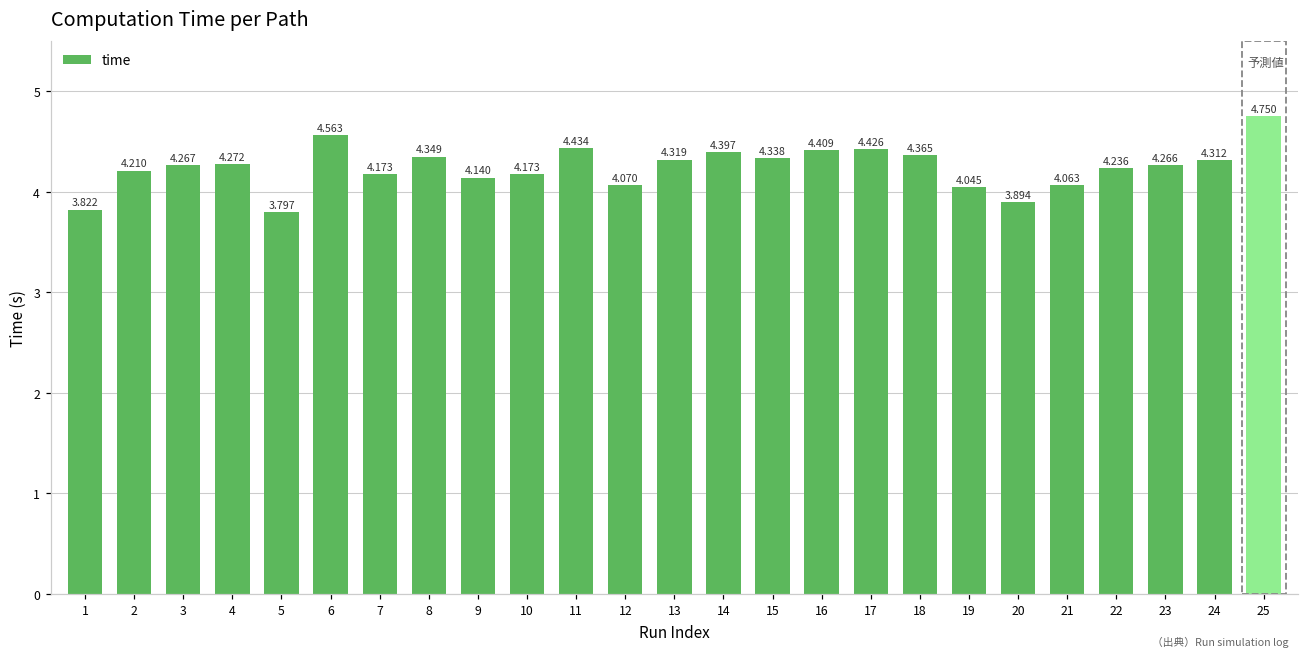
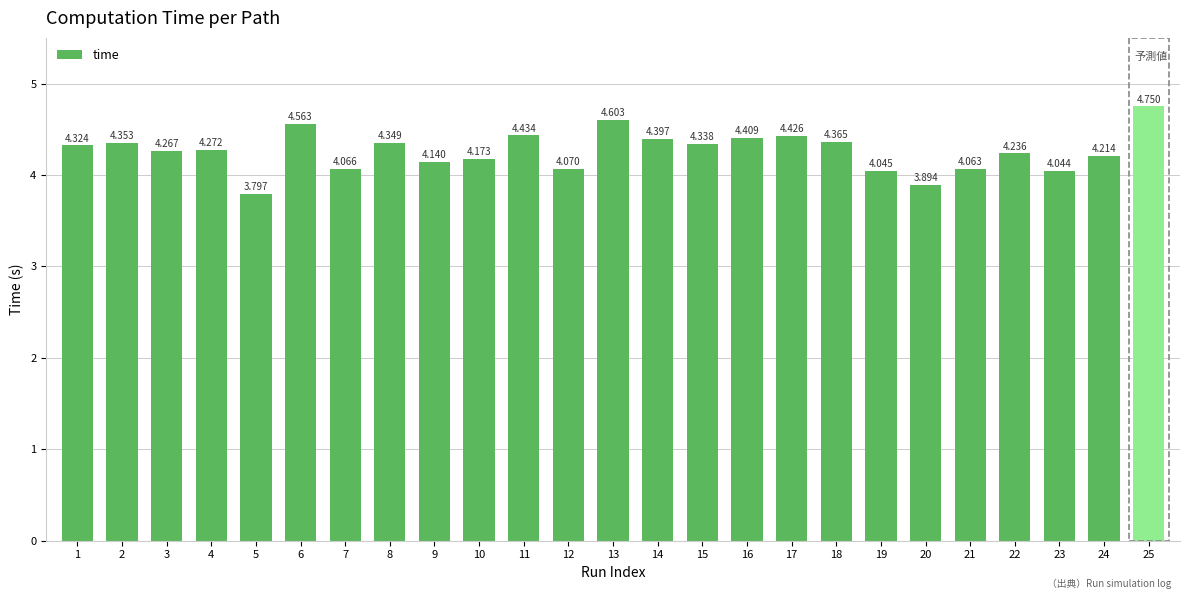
  {
-   "1": 3.822,
-   "2": 4.210,
+   "1": 4.324,
+   "2": 4.353,
    "3": 4.267,
    "4": 4.272,
    "5": 3.797,
    "6": 4.563,
-   "7": 4.173,
+   "7": 4.066,
    "8": 4.349,
    "9": 4.140,
    "10": 4.173,
    "11": 4.434,
    "12": 4.070,
-   "13": 4.319,
+   "13": 4.603,
    "14": 4.397,
    "15": 4.338,
    "16": 4.409,
    "17": 4.426,
    "18": 4.365,
    "19": 4.045,
    "20": 3.894,
    "21": 4.063,
    "22": 4.236,
-   "23": 4.266,
-   "24": 4.312,
+   "23": 4.044,
+   "24": 4.214,
    "25": 4.750
  }
